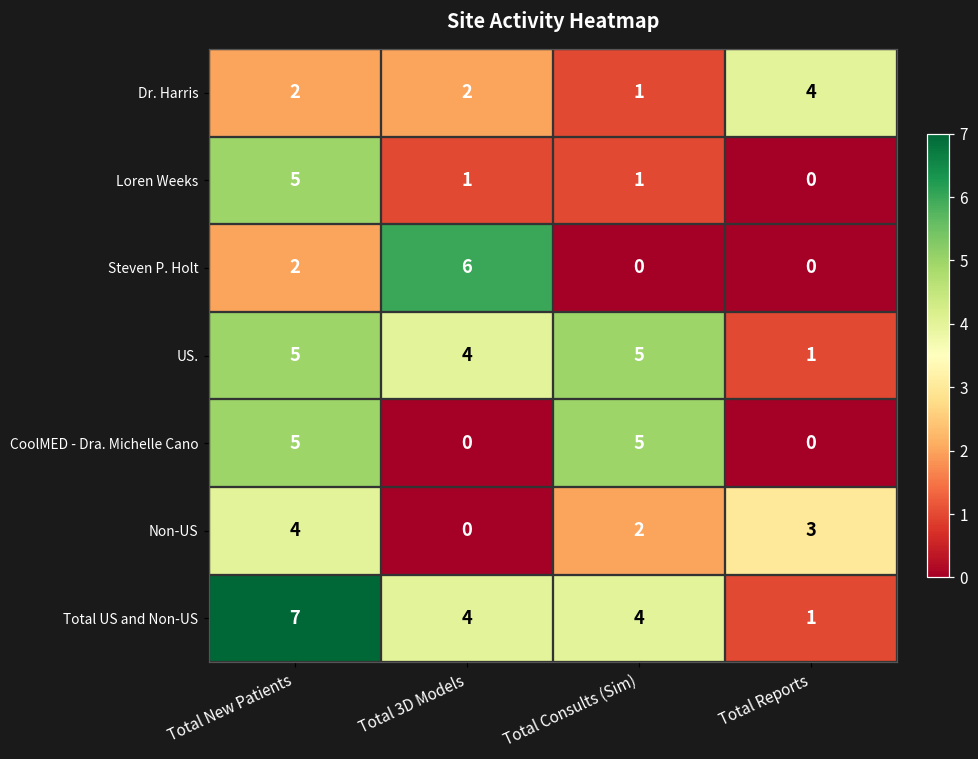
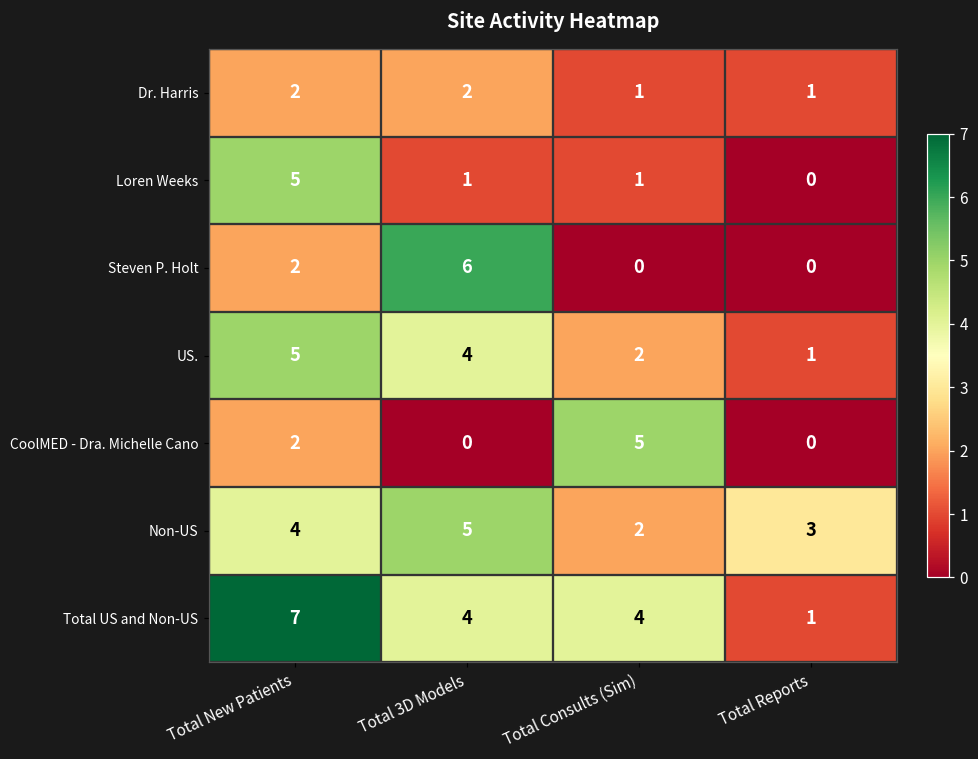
  {
    "Dr. Harris": {
      "Total New Patients": 2,
      "Total 3D Models": 2,
      "Total Consults (Sim)": 1,
-     "Total Reports": 4
+     "Total Reports": 1
    },
    "Loren Weeks": {
      "Total New Patients": 5,
      "Total 3D Models": 1,
      "Total Consults (Sim)": 1,
      "Total Reports": 0
    },
    "Steven P. Holt": {
      "Total New Patients": 2,
      "Total 3D Models": 6,
      "Total Consults (Sim)": 0,
      "Total Reports": 0
    },
    "US.": {
      "Total New Patients": 5,
      "Total 3D Models": 4,
-     "Total Consults (Sim)": 5,
+     "Total Consults (Sim)": 2,
      "Total Reports": 1
    },
    "CoolMED - Dra. Michelle Cano": {
-     "Total New Patients": 5,
+     "Total New Patients": 2,
      "Total 3D Models": 0,
      "Total Consults (Sim)": 5,
      "Total Reports": 0
    },
    "Non-US": {
      "Total New Patients": 4,
-     "Total 3D Models": 0,
+     "Total 3D Models": 5,
      "Total Consults (Sim)": 2,
      "Total Reports": 3
    },
    "Total US and Non-US": {
      "Total New Patients": 7,
      "Total 3D Models": 4,
      "Total Consults (Sim)": 4,
      "Total Reports": 1
    }
  }
